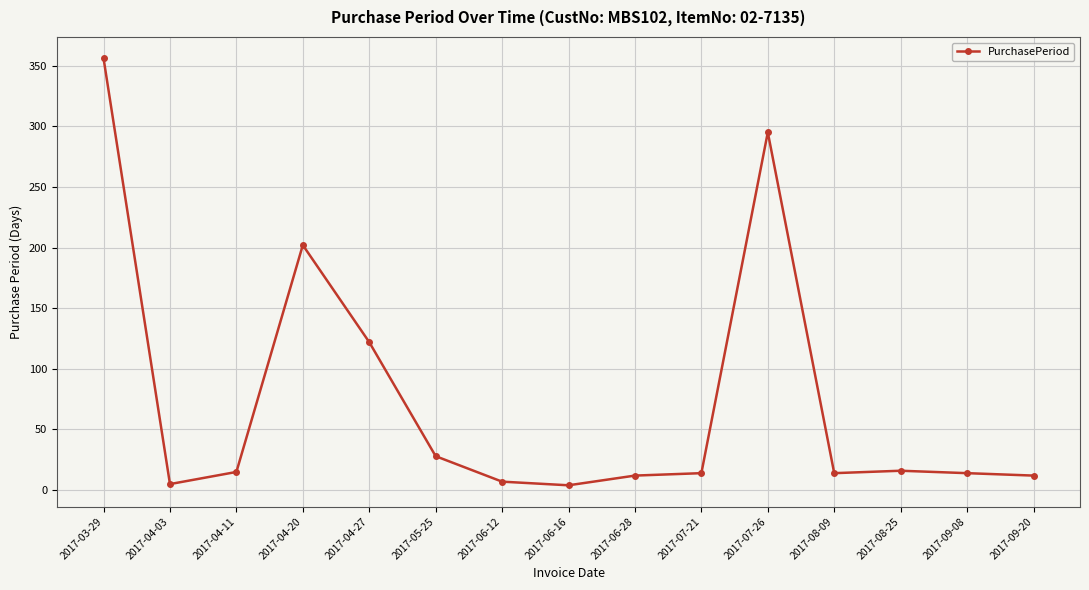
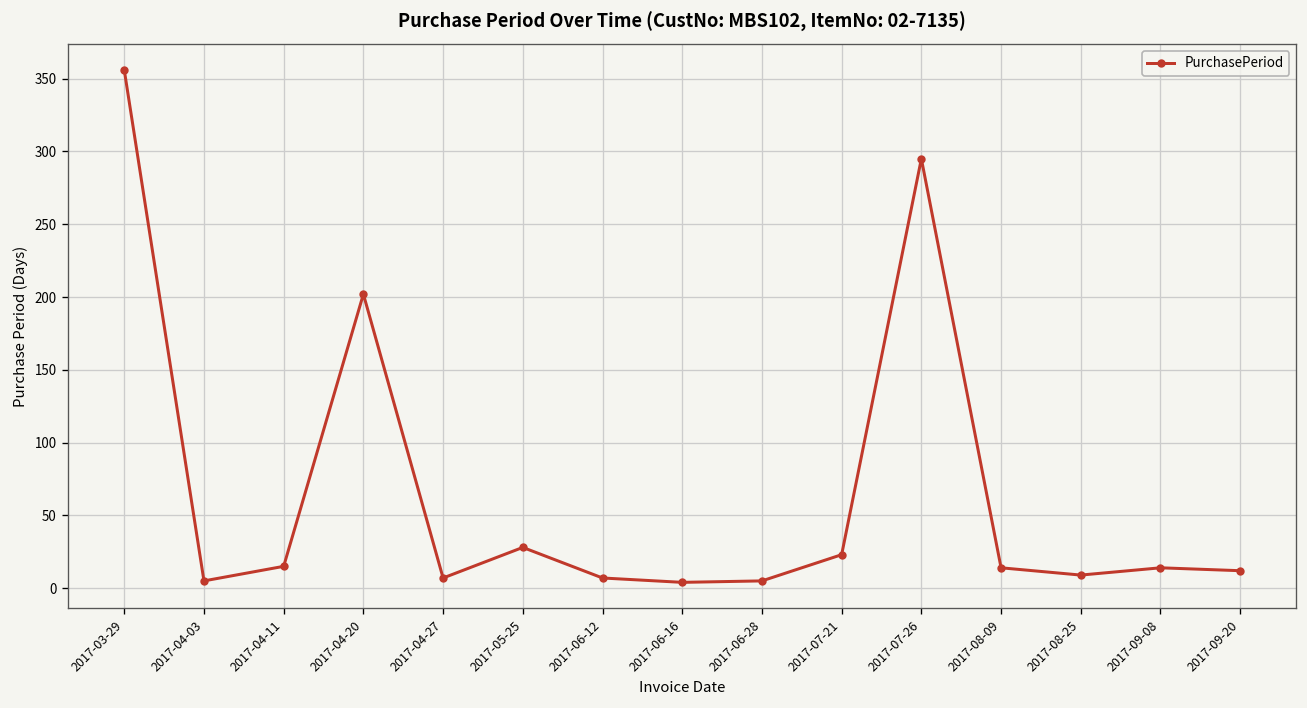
  {
    "2017-03-29": 356,
    "2017-04-03": 5,
    "2017-04-11": 15,
    "2017-04-20": 202,
-   "2017-04-27": 122,
+   "2017-04-27": 7,
    "2017-05-25": 28,
    "2017-06-12": 7,
    "2017-06-16": 4,
-   "2017-06-28": 12,
-   "2017-07-21": 14,
+   "2017-06-28": 5,
+   "2017-07-21": 23,
    "2017-07-26": 295,
    "2017-08-09": 14,
-   "2017-08-25": 16,
+   "2017-08-25": 9,
    "2017-09-08": 14,
    "2017-09-20": 12
  }
